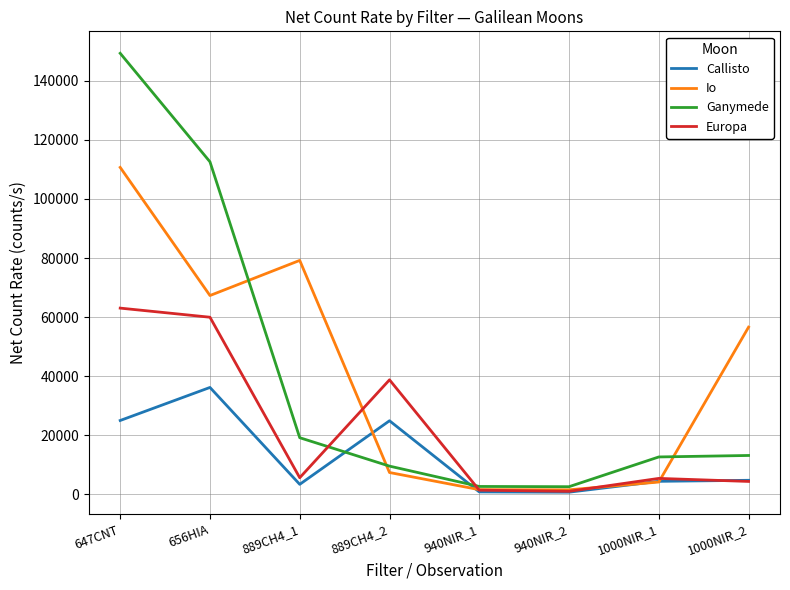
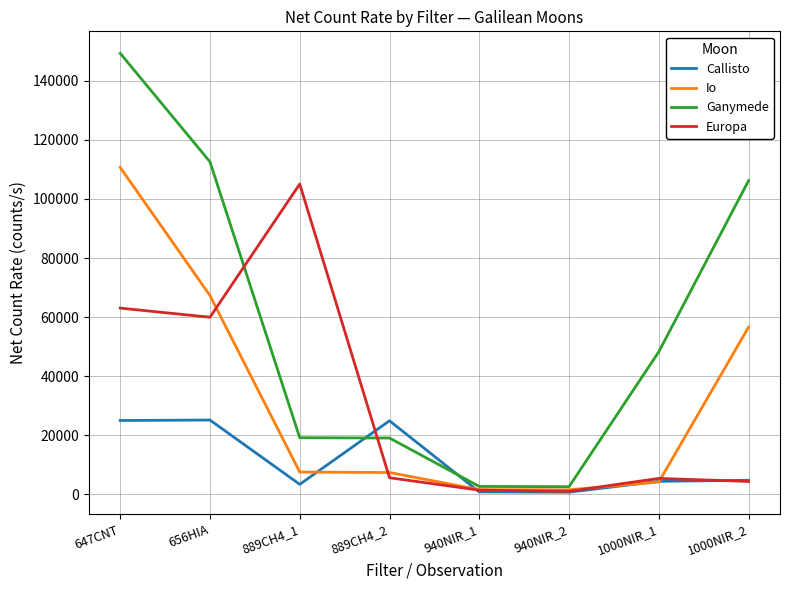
  {
    "Callisto": {
      "647CNT": 25000,
-     "656HIA": 36000,
+     "656HIA": 25000,
      "889CH4_1": 3000,
      "889CH4_2": 25000
    },
    "Io": {
      "647CNT": 111000,
      "656HIA": 67000,
-     "889CH4_1": 79000,
+     "889CH4_1": 8000,
      "889CH4_2": 7000,
      "1000NIR_2": 57000
    },
    "Ganymede": {
      "647CNT": 149000,
      "656HIA": 113000,
      "889CH4_1": 19000,
-     "889CH4_2": 10000,
+     "889CH4_2": 19000,
      "940NIR_1": 3000,
      "940NIR_2": 3000,
-     "1000NIR_1": 13000,
-     "1000NIR_2": 13000
+     "1000NIR_1": 48000,
+     "1000NIR_2": 106000
    },
    "Europa": {
      "647CNT": 63000,
      "656HIA": 60000,
-     "889CH4_1": 6000,
-     "889CH4_2": 39000,
+     "889CH4_1": 105000,
+     "889CH4_2": 6000,
      "1000NIR_1": 5000
    }
  }
